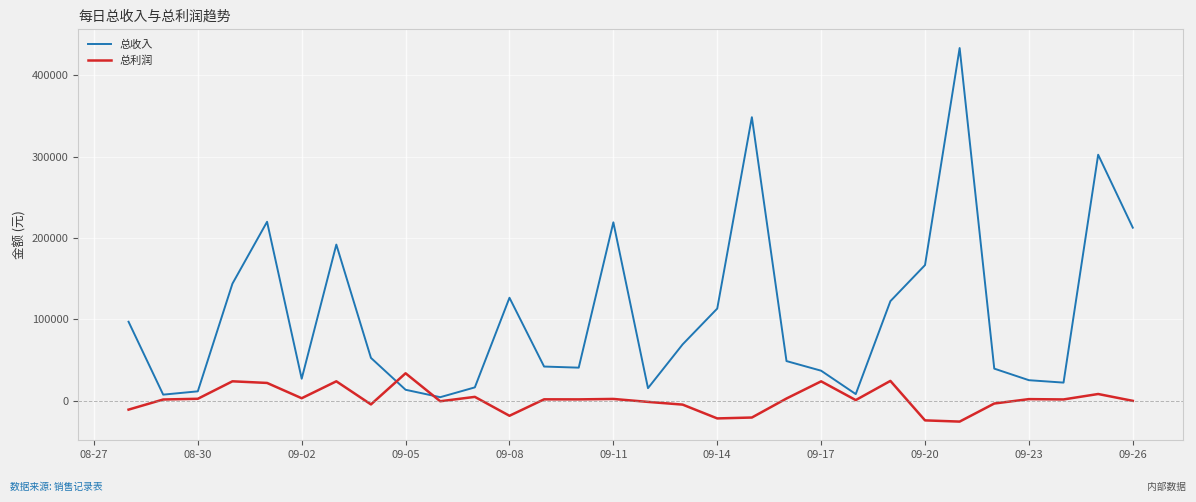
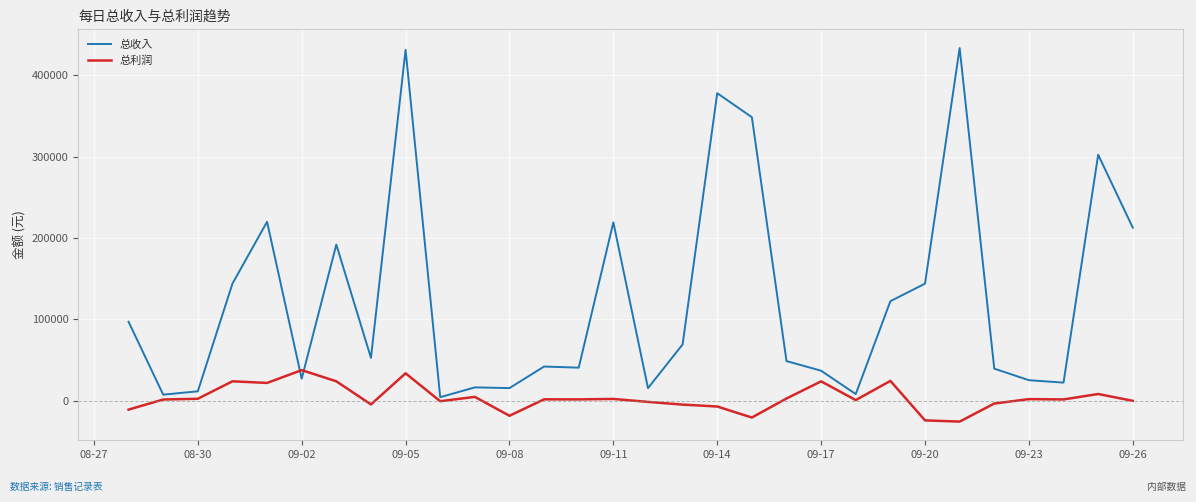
  {
    "总收入": {
      "08-30": 10000,
      "09-02": 30000,
-     "09-05": 10000,
-     "09-08": 130000,
+     "09-05": 430000,
+     "09-08": 20000,
      "09-11": 220000,
-     "09-14": 110000,
+     "09-14": 380000,
      "09-17": 40000,
-     "09-20": 170000,
+     "09-20": 140000,
      "09-23": 30000,
      "09-26": 210000
    },
    "总利润": {
      "08-30": 0,
-     "09-02": 0,
+     "09-02": 40000,
      "09-05": 30000,
      "09-08": -20000,
      "09-11": 0,
-     "09-14": -20000,
+     "09-14": -10000,
      "09-17": 20000,
      "09-20": -20000,
      "09-23": 0,
      "09-26": 0
    }
  }
